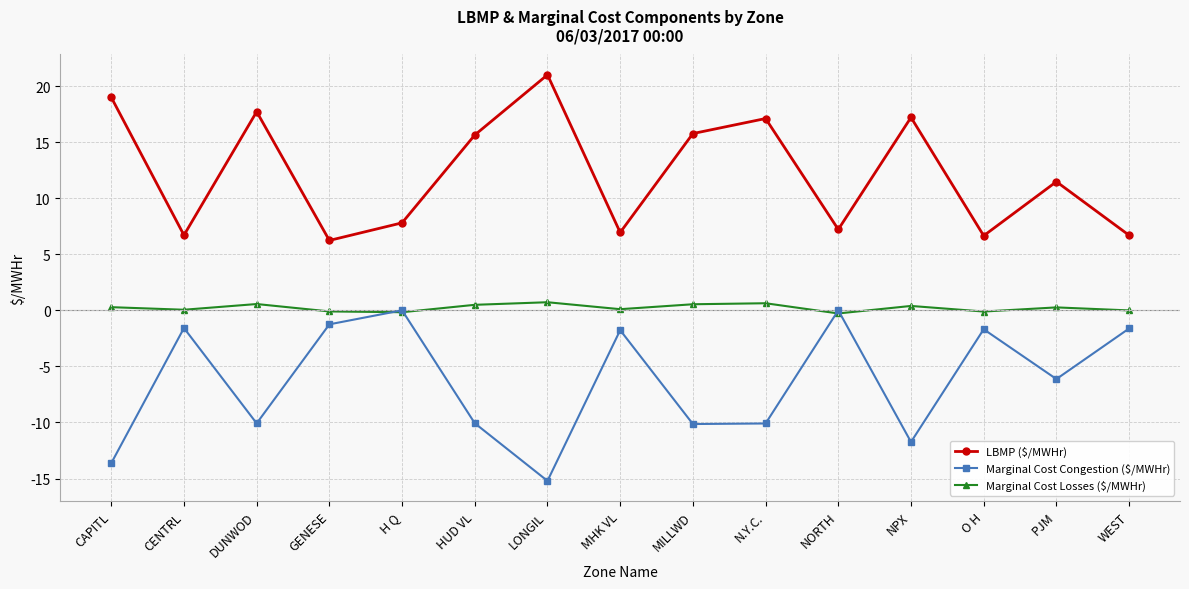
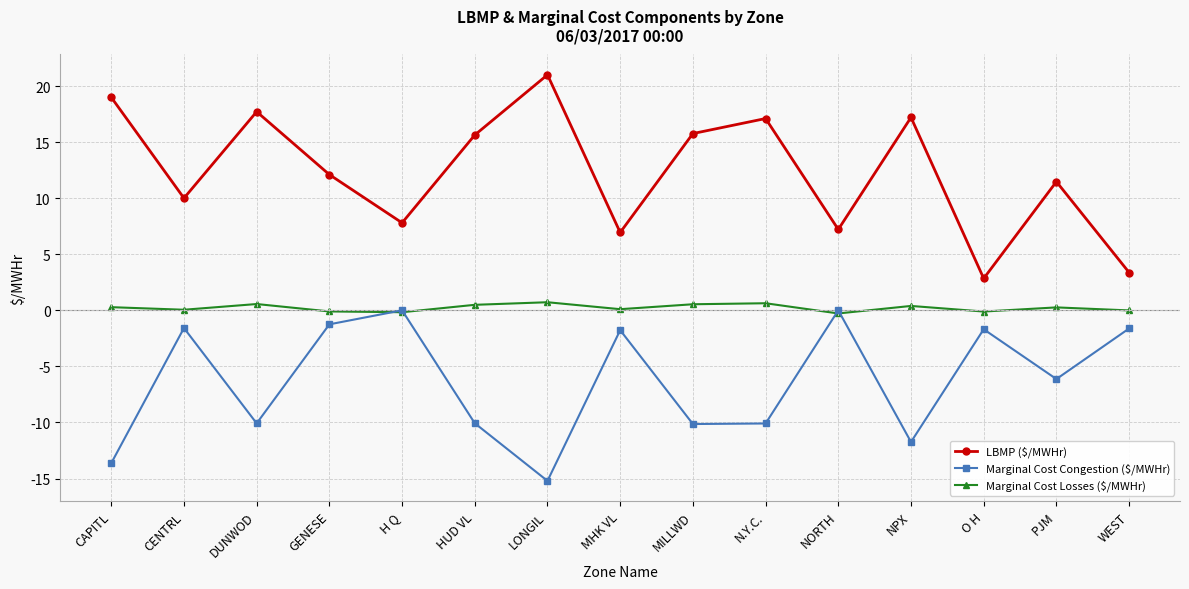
  {
    "LBMP ($/MWHr)": {
      "CAPITL": 19.0,
-     "CENTRL": 6.7,
+     "CENTRL": 10.0,
      "DUNWOD": 17.7,
-     "GENESE": 6.2,
+     "GENESE": 12.1,
      "H Q": 7.8,
      "HUD VL": 15.6,
      "LONGIL": 21.0,
      "MHK VL": 6.9,
      "MILLWD": 15.8,
      "N.Y.C.": 17.1,
      "NORTH": 7.2,
      "NPX": 17.2,
-     "O H": 6.7,
+     "O H": 2.8,
      "PJM": 11.5,
-     "WEST": 6.7
+     "WEST": 3.4
    },
    "Marginal Cost Congestion ($/MWHr)": {
      "CAPITL": -13.6,
      "CENTRL": -1.6,
      "DUNWOD": -10.1,
      "GENESE": -1.3,
      "HUD VL": -10.1,
      "LONGIL": -15.2,
      "MHK VL": -1.8,
      "MILLWD": -10.1,
      "N.Y.C.": -10.1,
      "NORTH": 0.0,
      "NPX": -11.7,
      "O H": -1.7,
      "PJM": -6.1,
      "WEST": -1.6
    },
    "Marginal Cost Losses ($/MWHr)": {
      "CAPITL": 0.3,
      "CENTRL": 0.1,
      "DUNWOD": 0.6,
      "GENESE": -0.1,
      "HUD VL": 0.5,
      "LONGIL": 0.7,
      "MHK VL": 0.1,
      "MILLWD": 0.5,
      "N.Y.C.": 0.6,
      "NORTH": -0.3,
      "NPX": 0.4,
      "O H": -0.1,
      "PJM": 0.3,
      "WEST": 0.0
    }
  }
